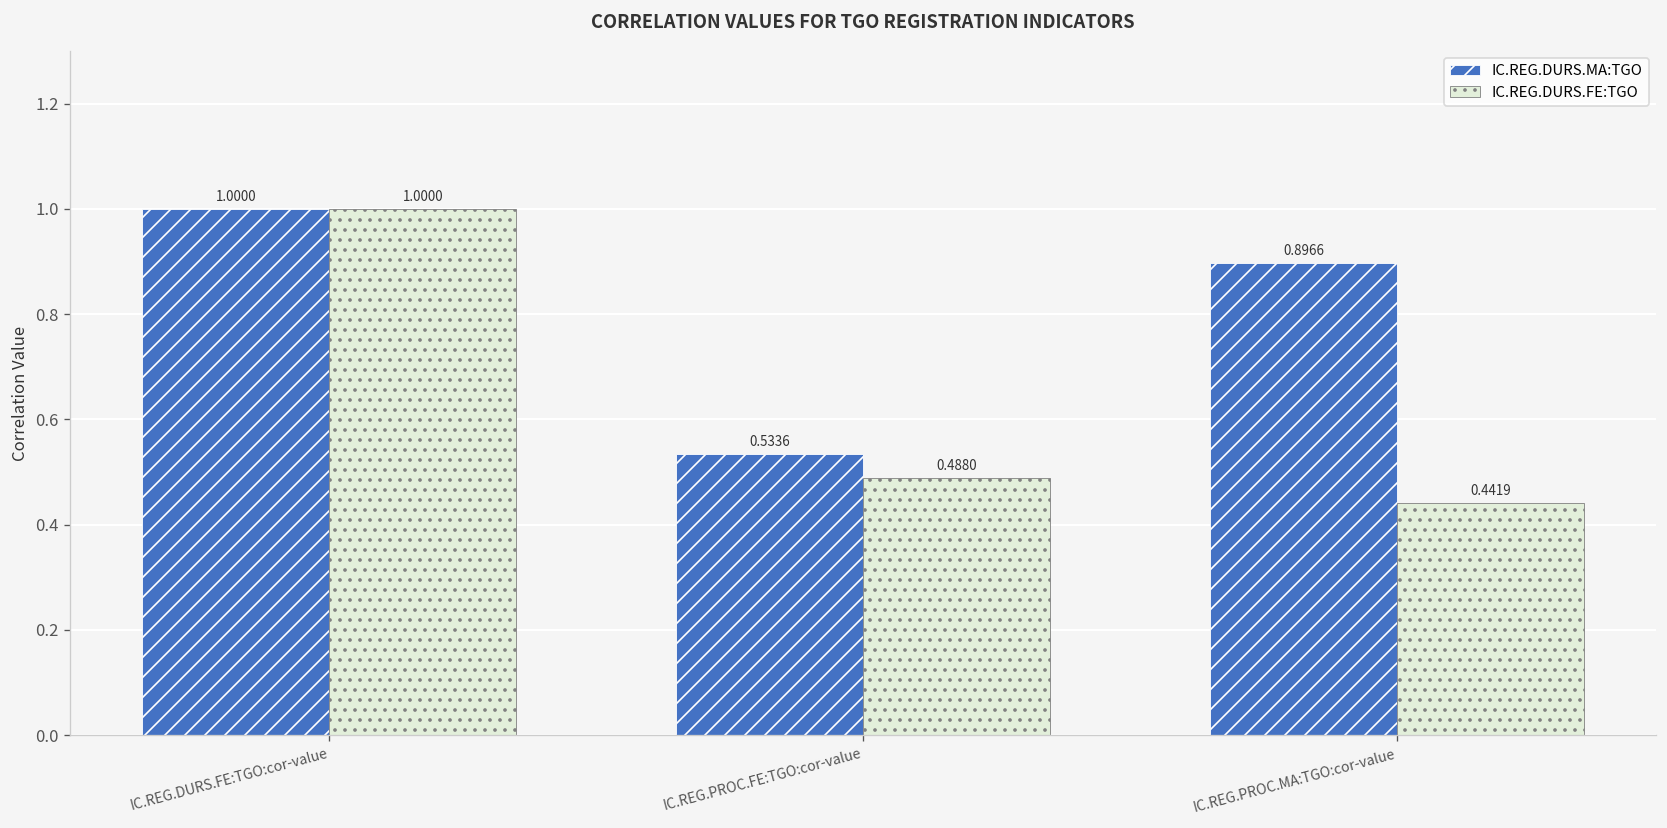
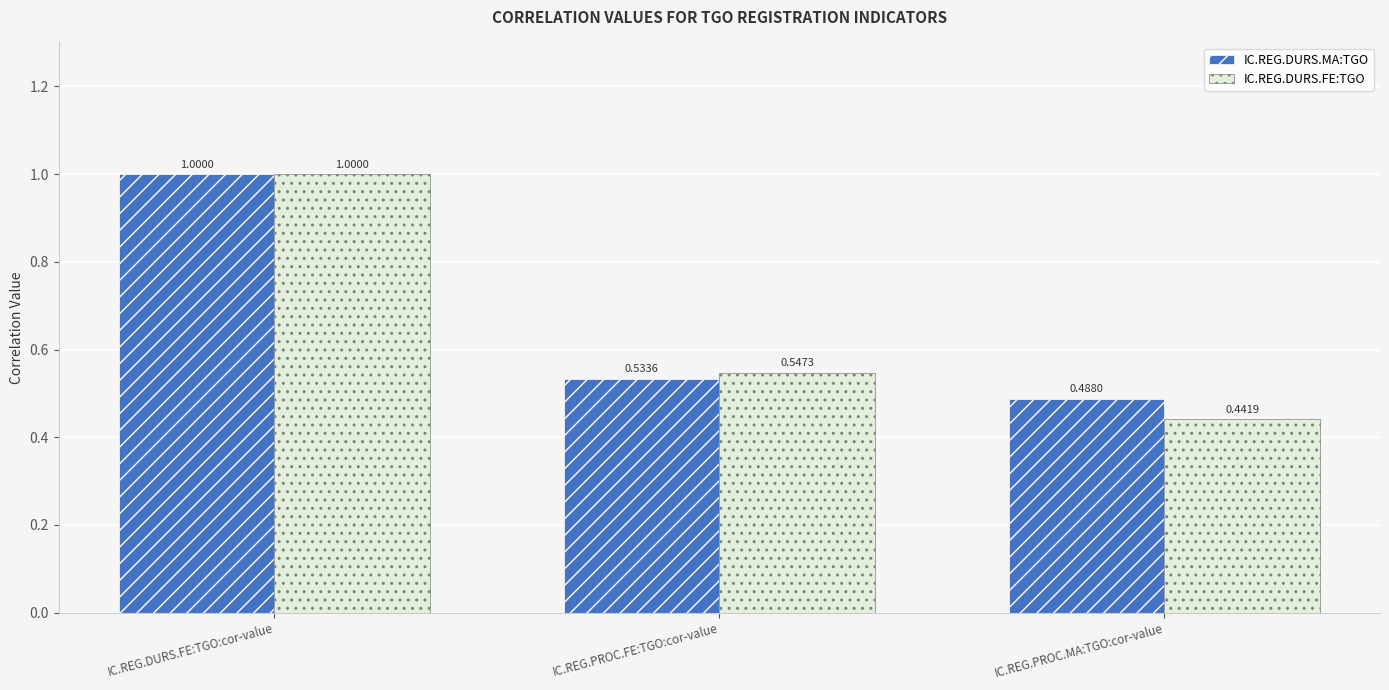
  {
    "IC.REG.DURS.MA:TGO": {
      "IC.REG.DURS.FE:TGO:cor-value": 1.0000,
      "IC.REG.PROC.FE:TGO:cor-value": 0.5336,
-     "IC.REG.PROC.MA:TGO:cor-value": 0.8966
+     "IC.REG.PROC.MA:TGO:cor-value": 0.4880
    },
    "IC.REG.DURS.FE:TGO": {
      "IC.REG.DURS.FE:TGO:cor-value": 1.0000,
-     "IC.REG.PROC.FE:TGO:cor-value": 0.4880,
+     "IC.REG.PROC.FE:TGO:cor-value": 0.5473,
      "IC.REG.PROC.MA:TGO:cor-value": 0.4419
    }
  }
